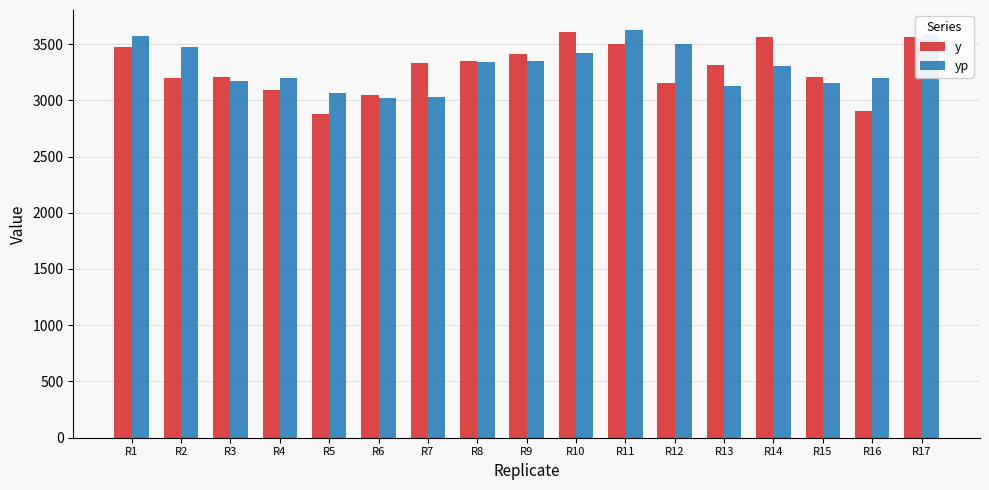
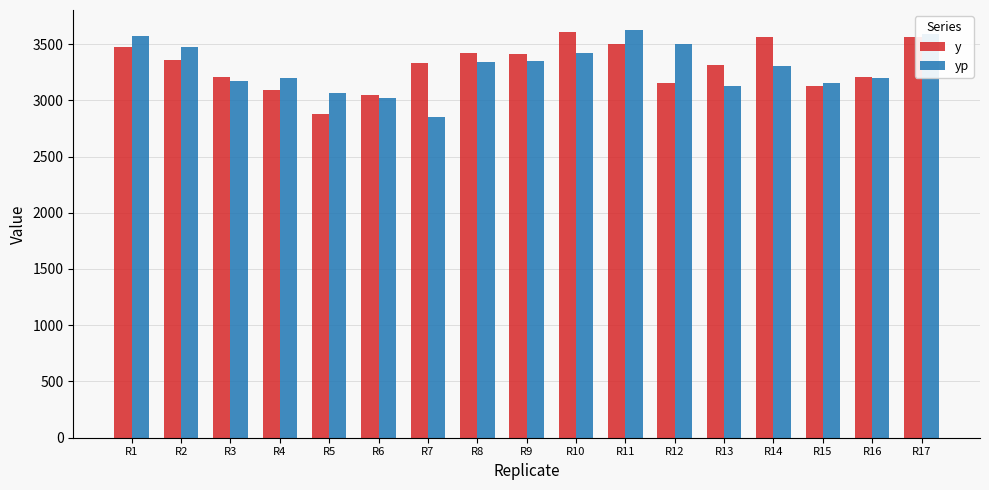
  {
    "y": {
      "R1": 3470,
-     "R2": 3200,
+     "R2": 3360,
      "R3": 3210,
      "R4": 3090,
      "R5": 2880,
      "R6": 3050,
      "R7": 3340,
-     "R8": 3350,
+     "R8": 3420,
      "R9": 3420,
      "R10": 3610,
      "R11": 3500,
      "R12": 3160,
      "R13": 3310,
      "R14": 3570,
-     "R15": 3210,
-     "R16": 2910,
+     "R15": 3130,
+     "R16": 3210,
      "R17": 3560
    },
    "yp": {
      "R1": 3570,
      "R2": 3470,
      "R3": 3180,
      "R4": 3190,
      "R5": 3070,
      "R6": 3020,
-     "R7": 3030,
+     "R7": 2850,
      "R8": 3340,
      "R9": 3350,
      "R10": 3420,
      "R11": 3620,
      "R12": 3500,
      "R13": 3130,
      "R14": 3300,
      "R15": 3150,
      "R16": 3190
    }
  }
